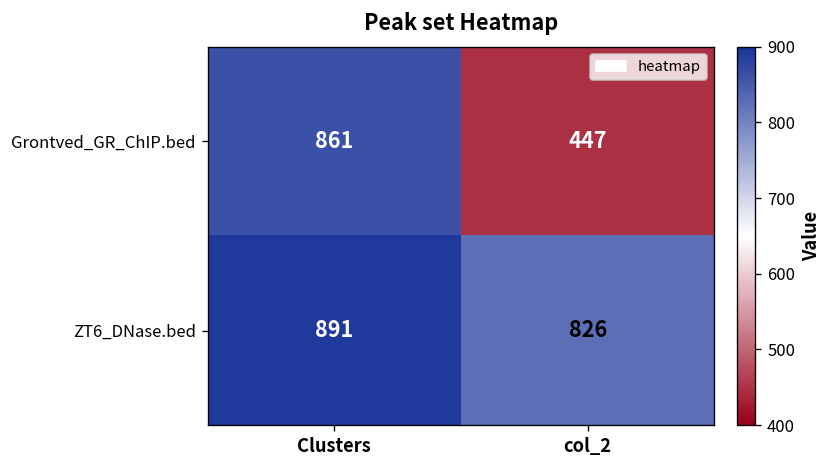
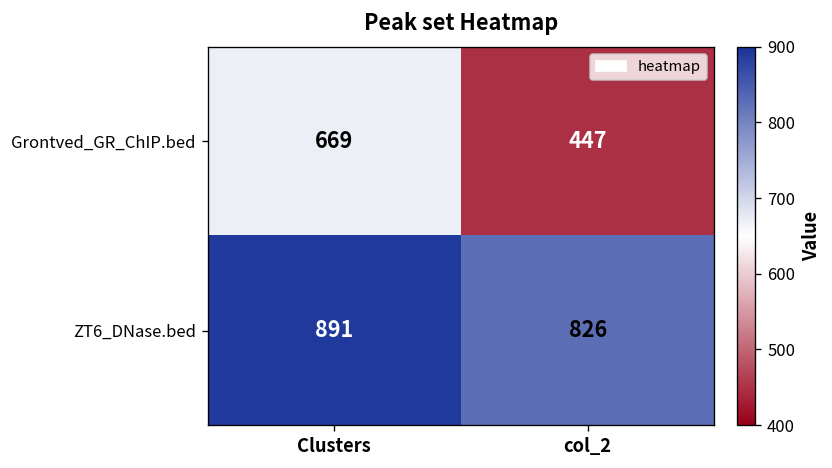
  {
    "Grontved_GR_ChIP.bed": {
-     "Clusters": 861,
+     "Clusters": 669,
      "col_2": 447
    },
    "ZT6_DNase.bed": {
      "Clusters": 891,
      "col_2": 826
    }
  }
